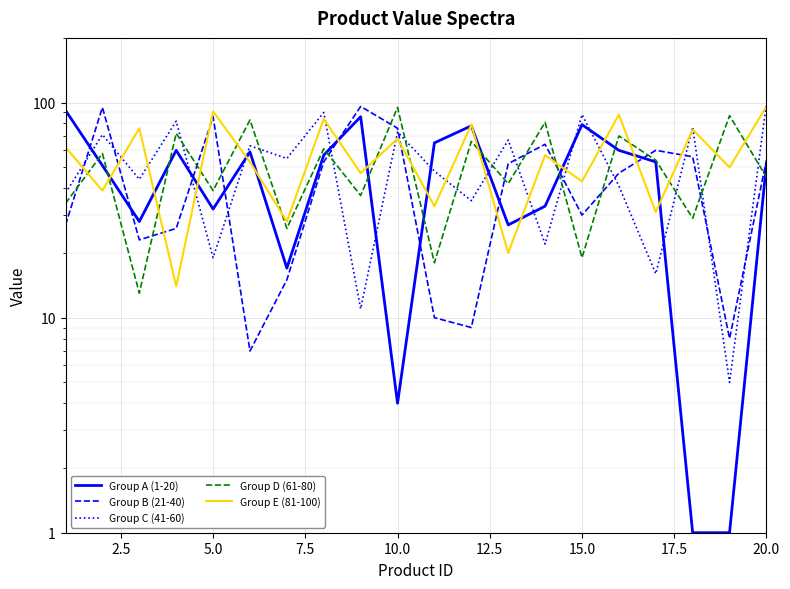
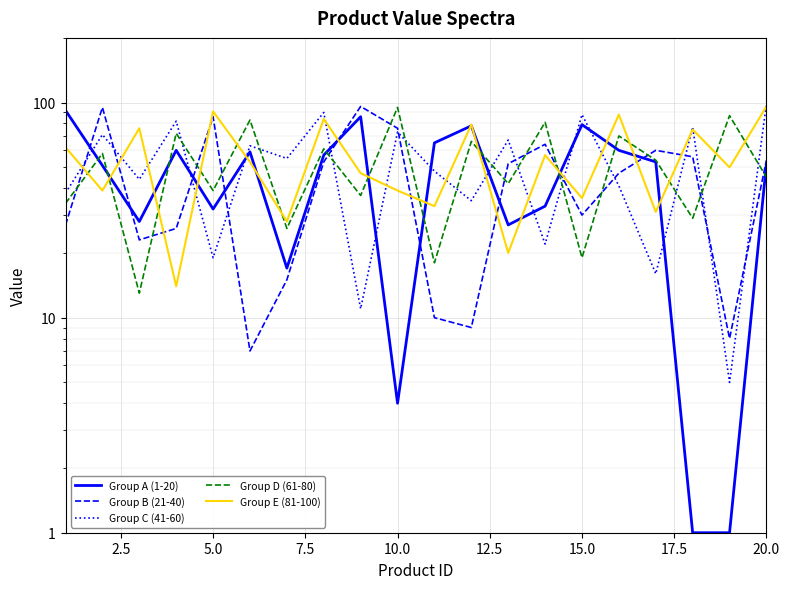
  {
    "Group D (61-80)": {
      "5.0": 39,
      "10.0": 100,
      "15.0": 19,
      "20.0": 45
    },
    "Group E (81-100)": {
      "5.0": 91,
-     "10.0": 68,
-     "15.0": 43,
+     "10.0": 39,
+     "15.0": 36,
      "20.0": 100
    }
  }
